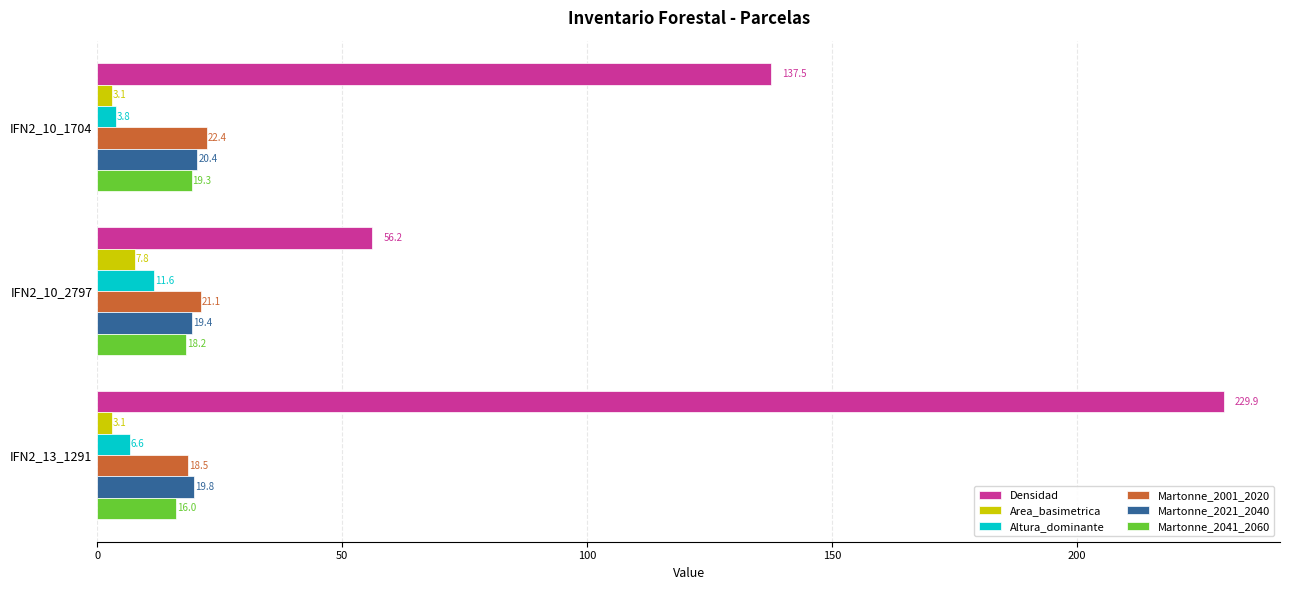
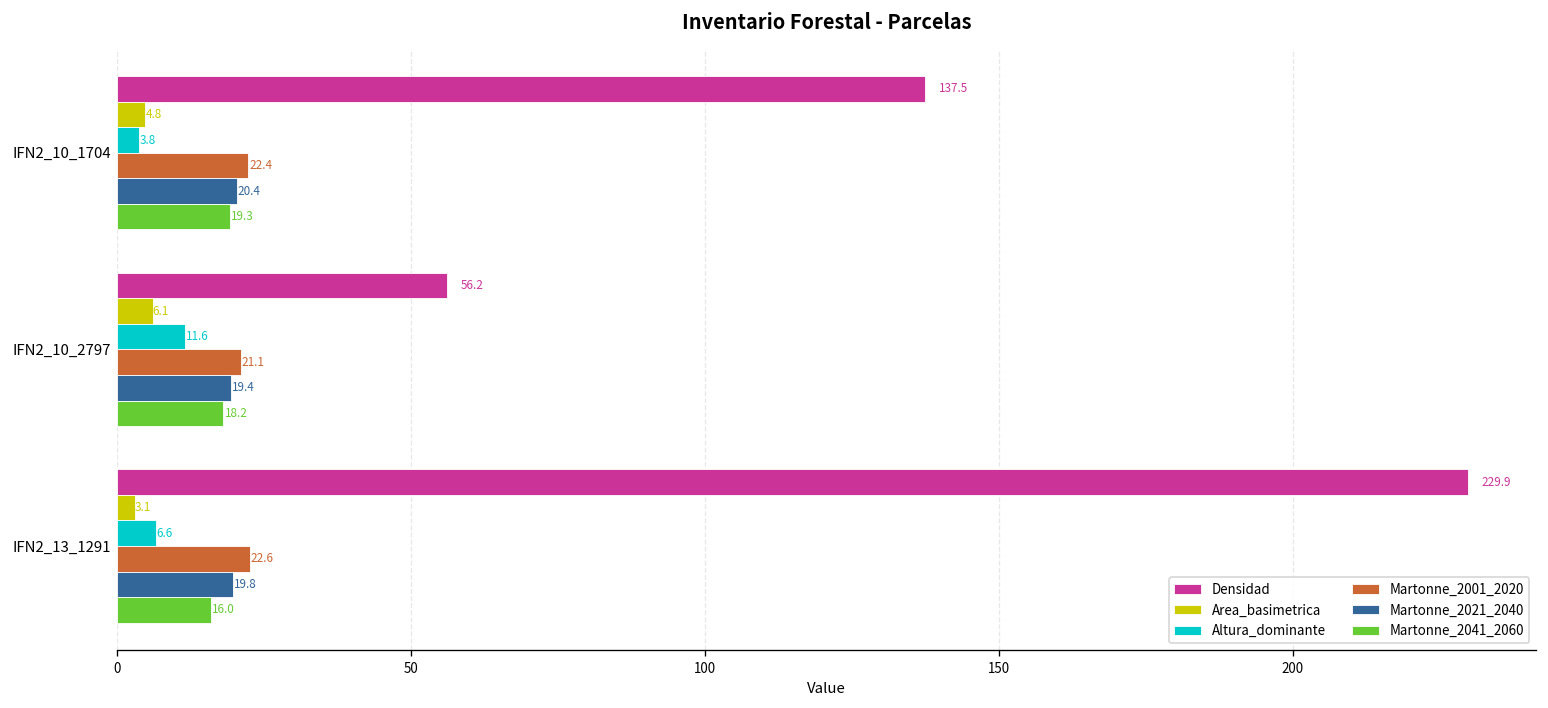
  {
    "Densidad": {
      "IFN2_10_1704": 137.5,
      "IFN2_10_2797": 56.2,
      "IFN2_13_1291": 229.9
    },
    "Area_basimetrica": {
-     "IFN2_10_1704": 3.1,
-     "IFN2_10_2797": 7.8,
+     "IFN2_10_1704": 4.8,
+     "IFN2_10_2797": 6.1,
      "IFN2_13_1291": 3.1
    },
    "Altura_dominante": {
      "IFN2_10_1704": 3.8,
      "IFN2_10_2797": 11.6,
      "IFN2_13_1291": 6.6
    },
    "Martonne_2001_2020": {
      "IFN2_10_1704": 22.4,
      "IFN2_10_2797": 21.1,
-     "IFN2_13_1291": 18.5
+     "IFN2_13_1291": 22.6
    },
    "Martonne_2021_2040": {
      "IFN2_10_1704": 20.4,
      "IFN2_10_2797": 19.4,
      "IFN2_13_1291": 19.8
    },
    "Martonne_2041_2060": {
      "IFN2_10_1704": 19.3,
      "IFN2_10_2797": 18.2,
      "IFN2_13_1291": 16.0
    }
  }
